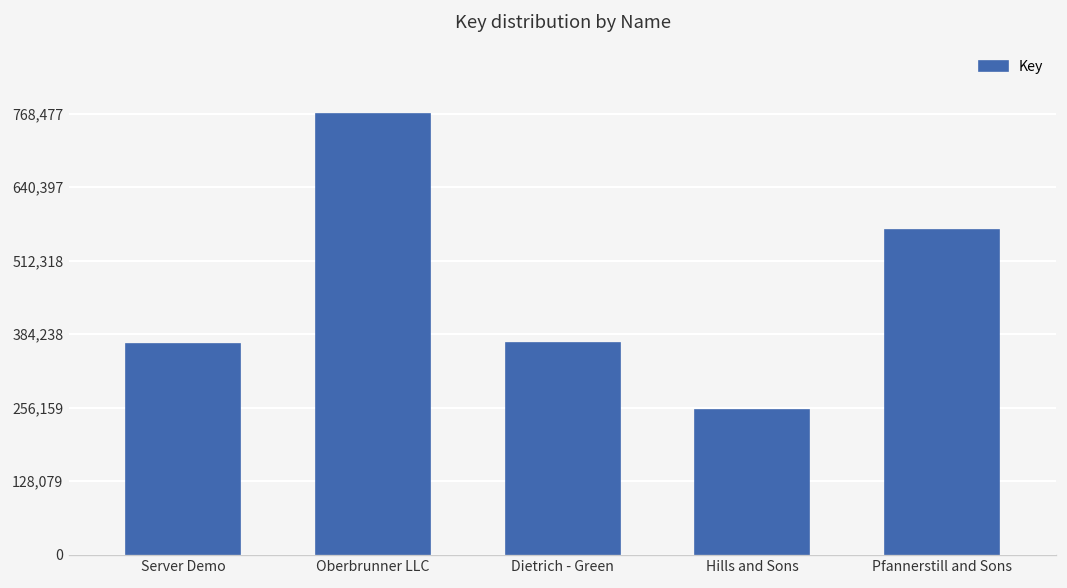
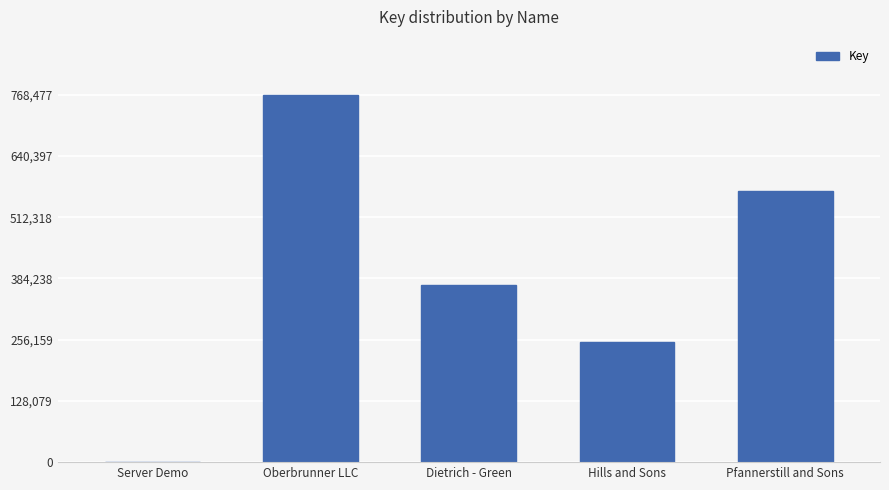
  {
-   "Server Demo": "370,000",
+   "Server Demo": "0",
    "Oberbrunner LLC": "770,000",
    "Dietrich - Green": "370,000",
    "Hills and Sons": "250,000",
    "Pfannerstill and Sons": "570,000"
  }
